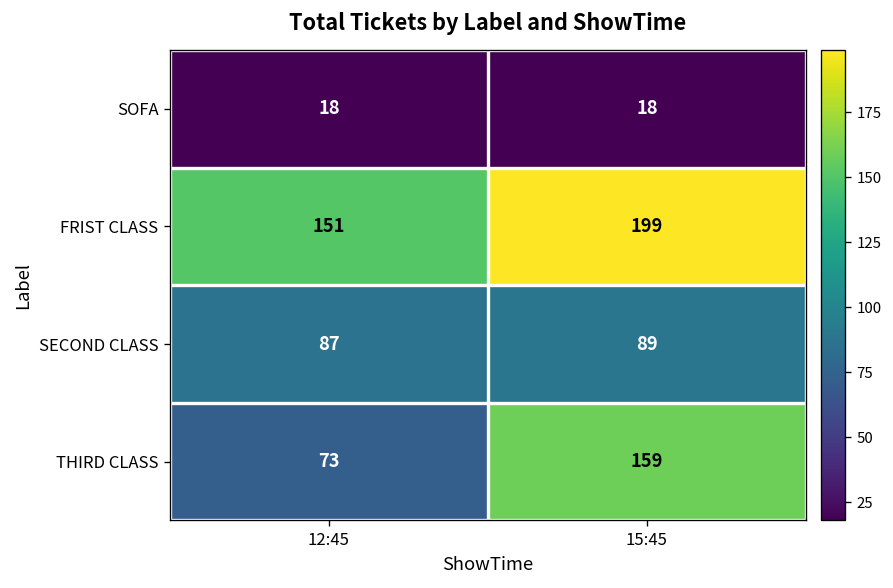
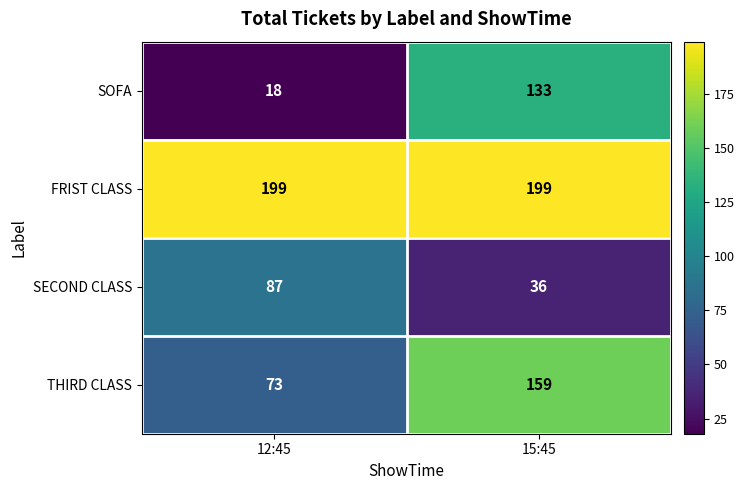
  {
    "SOFA": {
      "12:45": 18,
-     "15:45": 18
+     "15:45": 133
    },
    "FRIST CLASS": {
-     "12:45": 151,
+     "12:45": 199,
      "15:45": 199
    },
    "SECOND CLASS": {
      "12:45": 87,
-     "15:45": 89
+     "15:45": 36
    },
    "THIRD CLASS": {
      "12:45": 73,
      "15:45": 159
    }
  }
